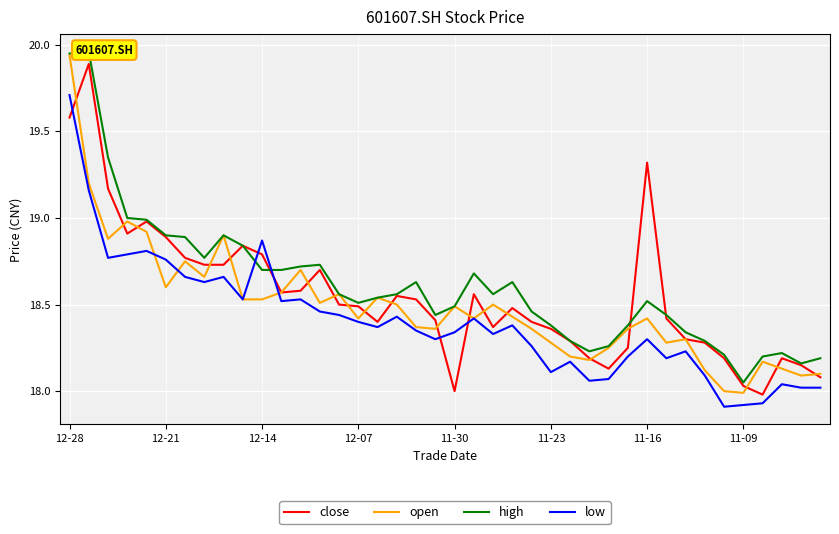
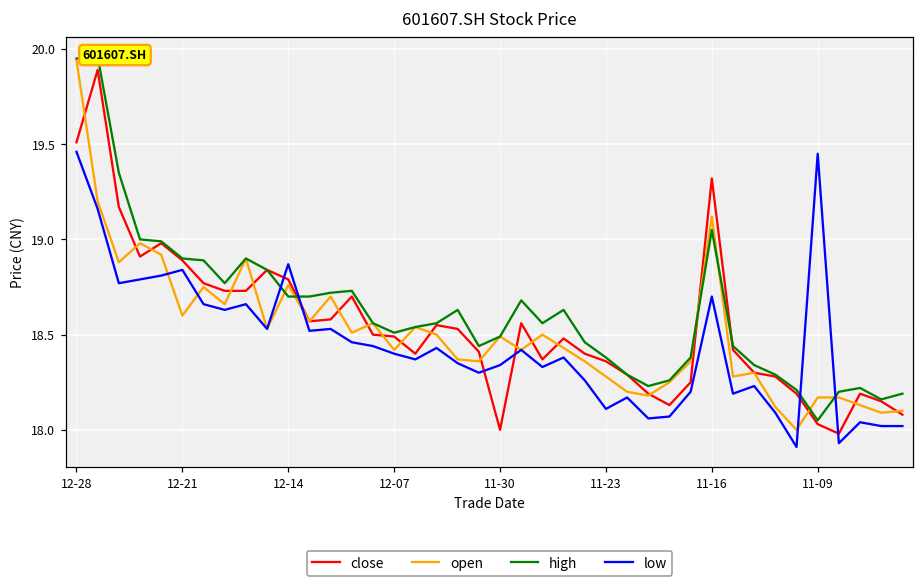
  {
    "close": {
-     "12-28": 19.58,
+     "12-28": 19.51,
      "12-14": 18.79,
      "12-07": 18.49,
      "11-30": 18.00,
      "11-23": 18.36,
      "11-16": 19.32,
      "11-09": 18.03
    },
    "open": {
      "12-21": 18.60,
-     "12-14": 18.53,
+     "12-14": 18.76,
      "12-07": 18.42,
      "11-23": 18.28,
-     "11-16": 18.42,
-     "11-09": 17.99
+     "11-16": 19.12,
+     "11-09": 18.17
    },
    "high": {
      "12-14": 18.70,
      "12-07": 18.51,
      "11-23": 18.38,
-     "11-16": 18.52,
+     "11-16": 19.05,
      "11-09": 18.05
    },
    "low": {
-     "12-28": 19.71,
-     "12-21": 18.76,
+     "12-28": 19.46,
+     "12-21": 18.84,
      "12-14": 18.87,
      "12-07": 18.40,
      "11-30": 18.34,
      "11-23": 18.11,
-     "11-16": 18.3,
-     "11-09": 17.92
+     "11-16": 18.7,
+     "11-09": 19.45
    }
  }
